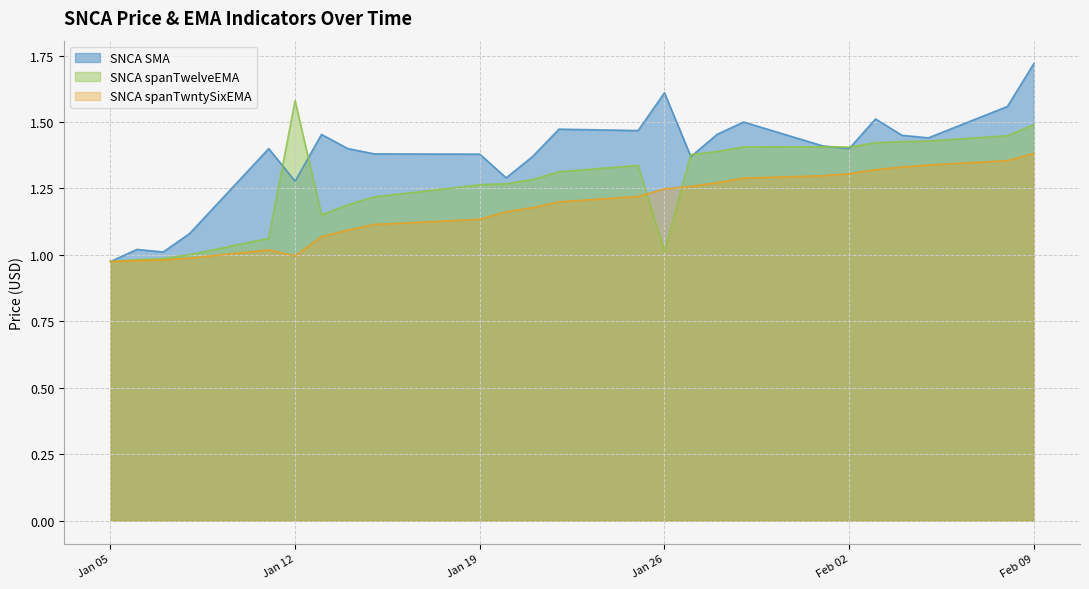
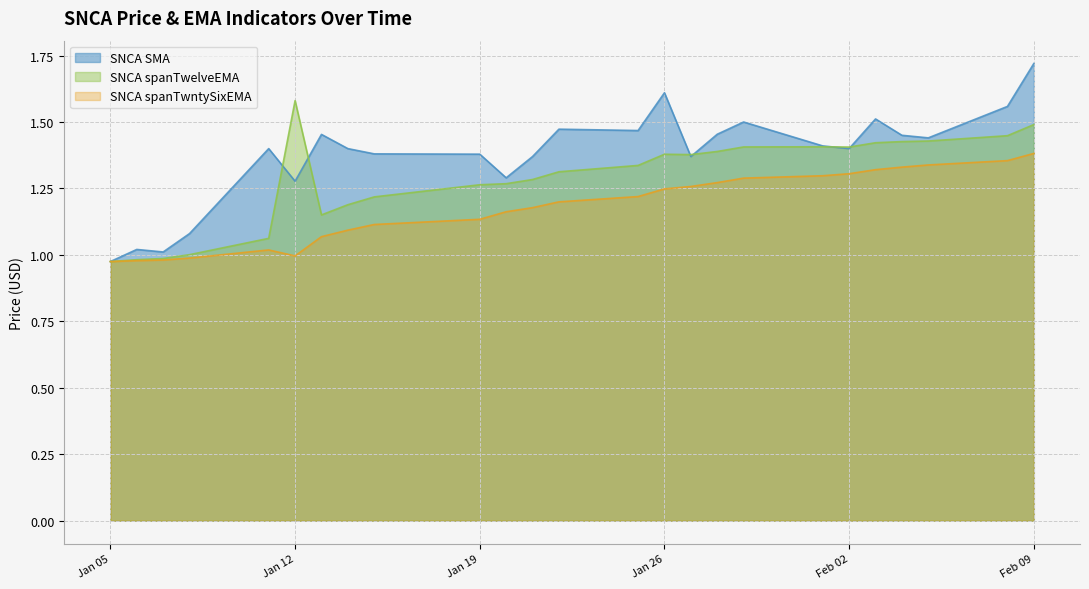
  {
    "SNCA SMA": {
      "Jan 12": 1.28,
      "Jan 19": 1.38,
      "Jan 26": 1.61,
      "Feb 09": 1.72
    },
    "SNCA spanTwelveEMA": {
      "Jan 12": 1.58,
      "Jan 19": 1.26,
-     "Jan 26": 1.01,
+     "Jan 26": 1.38,
      "Feb 09": 1.49
    },
    "SNCA spanTwntySixEMA": {
      "Jan 12": 1.00,
      "Jan 19": 1.13,
      "Jan 26": 1.25,
      "Feb 02": 1.31,
      "Feb 09": 1.38
    }
  }
